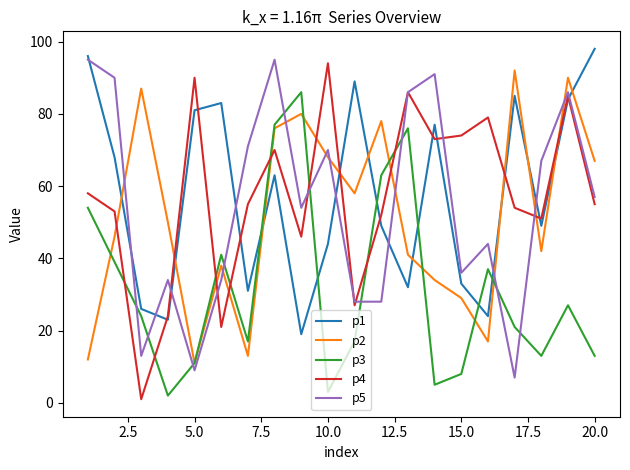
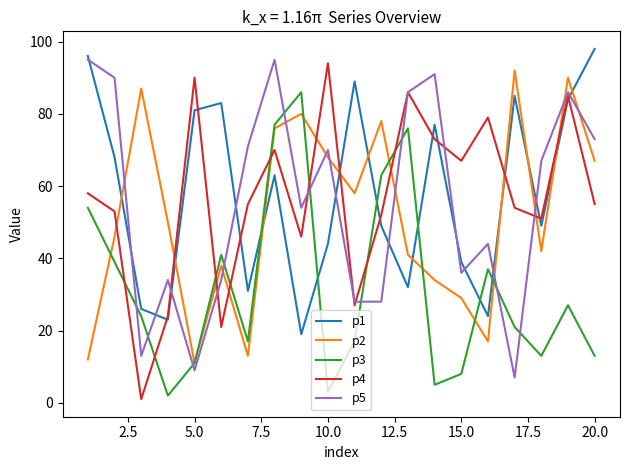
  {
    "p1": {
      "5.0": 81,
      "10.0": 44,
-     "15.0": 33,
+     "15.0": 39,
      "20.0": 98
    },
    "p2": {
      "10.0": 68,
      "15.0": 29,
      "20.0": 67
    },
    "p3": {
      "15.0": 8,
      "20.0": 13
    },
    "p4": {
      "5.0": 90,
      "10.0": 94,
-     "15.0": 74,
+     "15.0": 67,
      "20.0": 55
    },
    "p5": {
      "5.0": 9,
      "10.0": 70,
      "15.0": 36,
-     "20.0": 57
+     "20.0": 73
    }
  }
